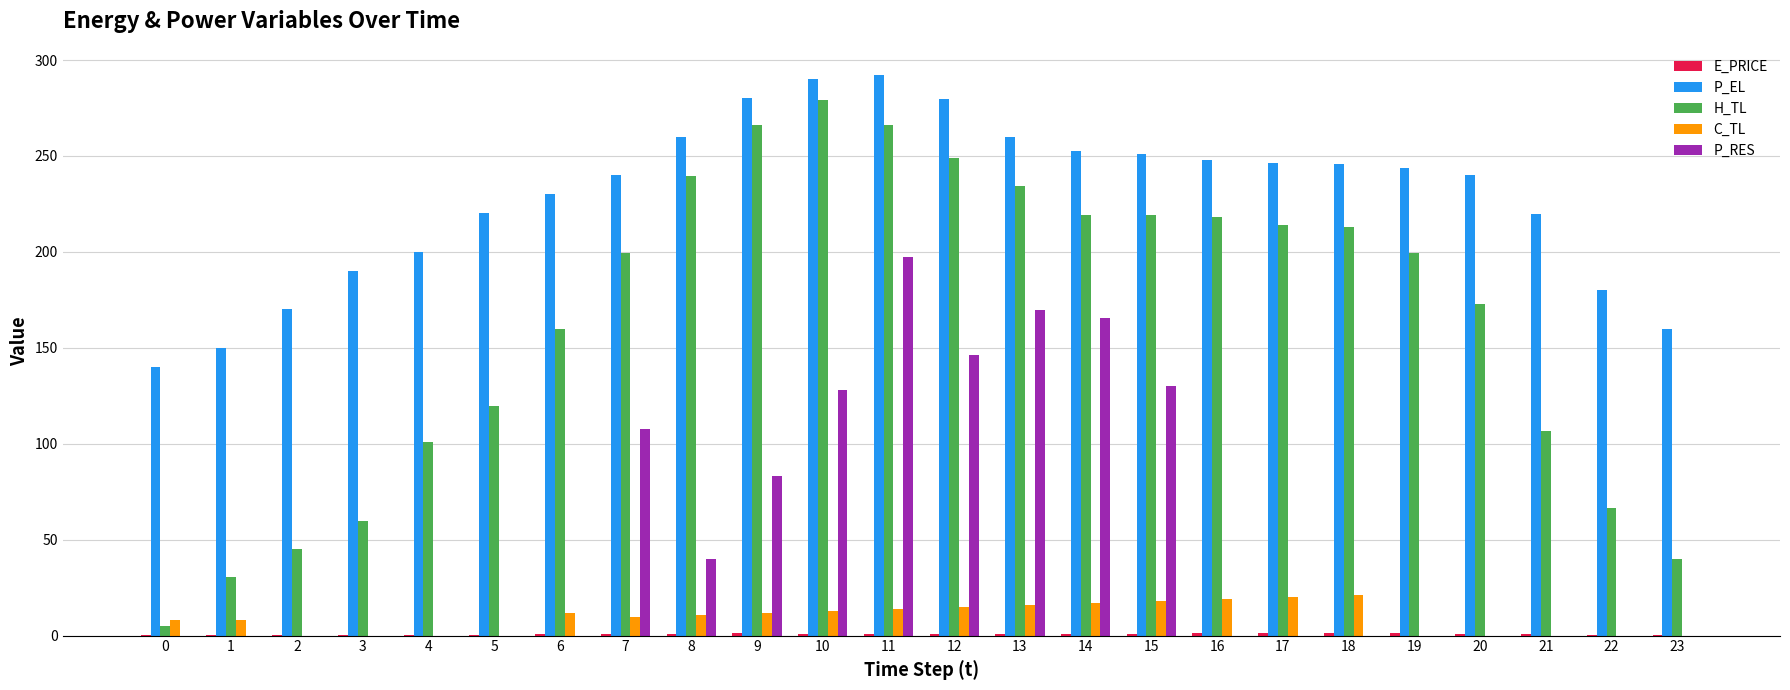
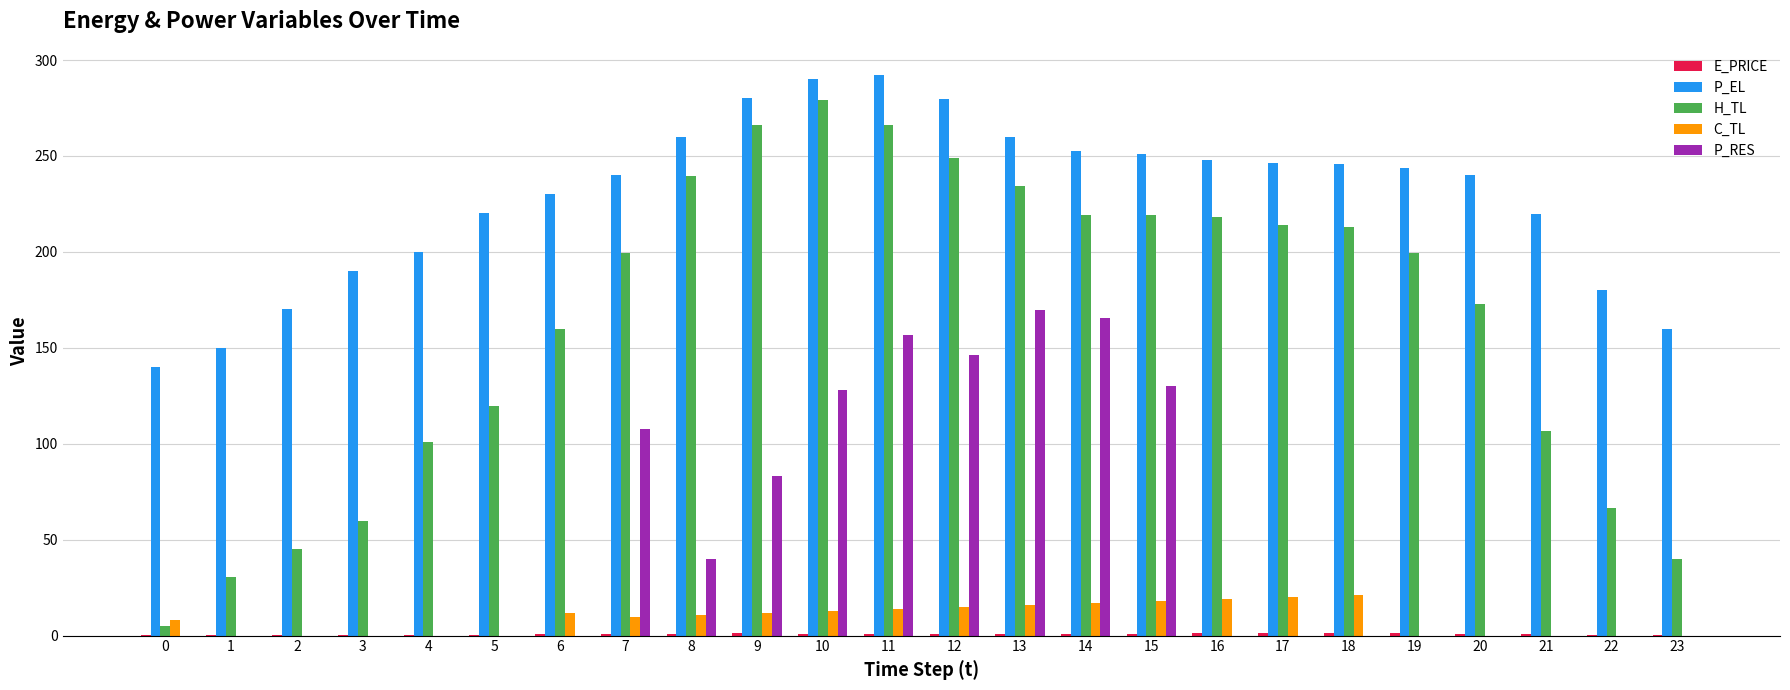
  {
    "P_EL": {
      "0": 140,
      "1": 150,
      "2": 170,
      "3": 190,
      "4": 200,
      "5": 220,
      "6": 230,
      "7": 240,
      "8": 260,
      "9": 280,
      "10": 290,
      "11": 292,
      "12": 280,
      "13": 260,
      "14": 252,
      "15": 251,
      "16": 248,
      "17": 246,
      "18": 246,
      "19": 244,
      "20": 240,
      "21": 220,
      "22": 180,
      "23": 160
    },
    "H_TL": {
      "0": 5,
      "1": 31,
      "2": 45,
      "3": 60,
      "4": 101,
      "5": 120,
      "6": 160,
      "7": 200,
      "8": 239,
      "9": 266,
      "10": 279,
      "11": 266,
      "12": 249,
      "13": 234,
      "14": 219,
      "15": 219,
      "16": 218,
      "17": 214,
      "18": 213,
      "19": 200,
      "20": 173,
      "21": 106,
      "22": 67,
      "23": 40
    },
    "C_TL": {
      "0": 8,
-     "1": 8,
+     "1": 0,
      "2": 0,
      "3": 0,
      "4": 0,
      "5": 0,
      "6": 12,
      "7": 10,
      "8": 11,
      "9": 12,
      "10": 13,
      "11": 14,
      "12": 15,
      "13": 16,
      "14": 17,
      "15": 18,
      "16": 19,
      "17": 20,
      "18": 21,
      "19": 0,
      "20": 0,
      "21": 0,
      "22": 0,
      "23": 0
    },
    "P_RES": {
      "0": 0,
      "1": 0,
      "2": 0,
      "3": 0,
      "4": 0,
      "5": 0,
      "6": 0,
      "7": 107,
      "8": 40,
      "9": 83,
      "10": 128,
-     "11": 197,
+     "11": 157,
      "12": 146,
      "13": 170,
      "14": 165,
      "15": 130,
      "16": 0,
      "17": 0,
      "18": 0,
      "19": 0,
      "20": 0,
      "21": 0,
      "22": 0,
      "23": 0
    }
  }
